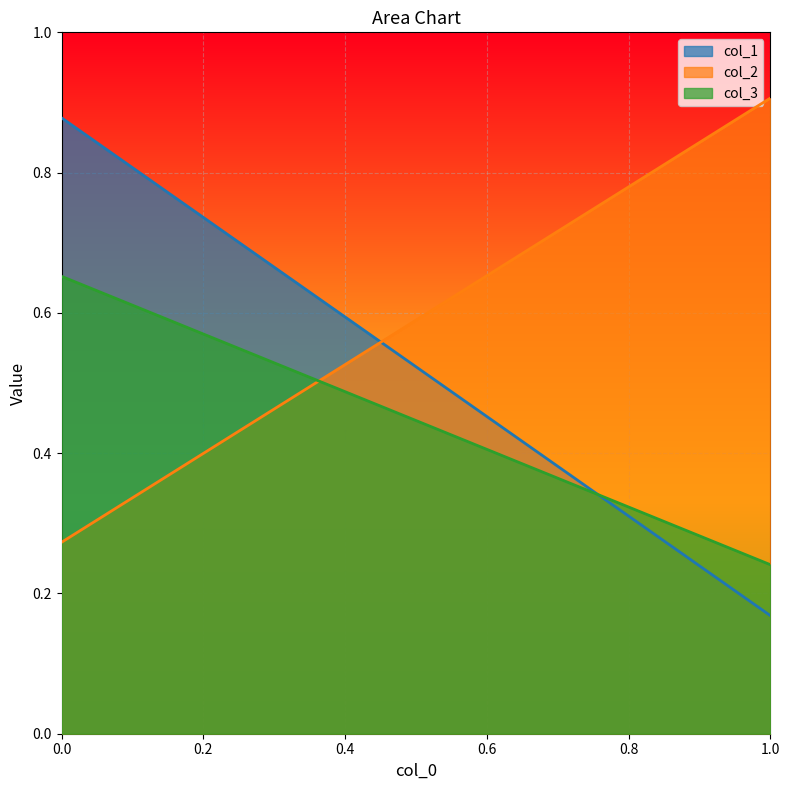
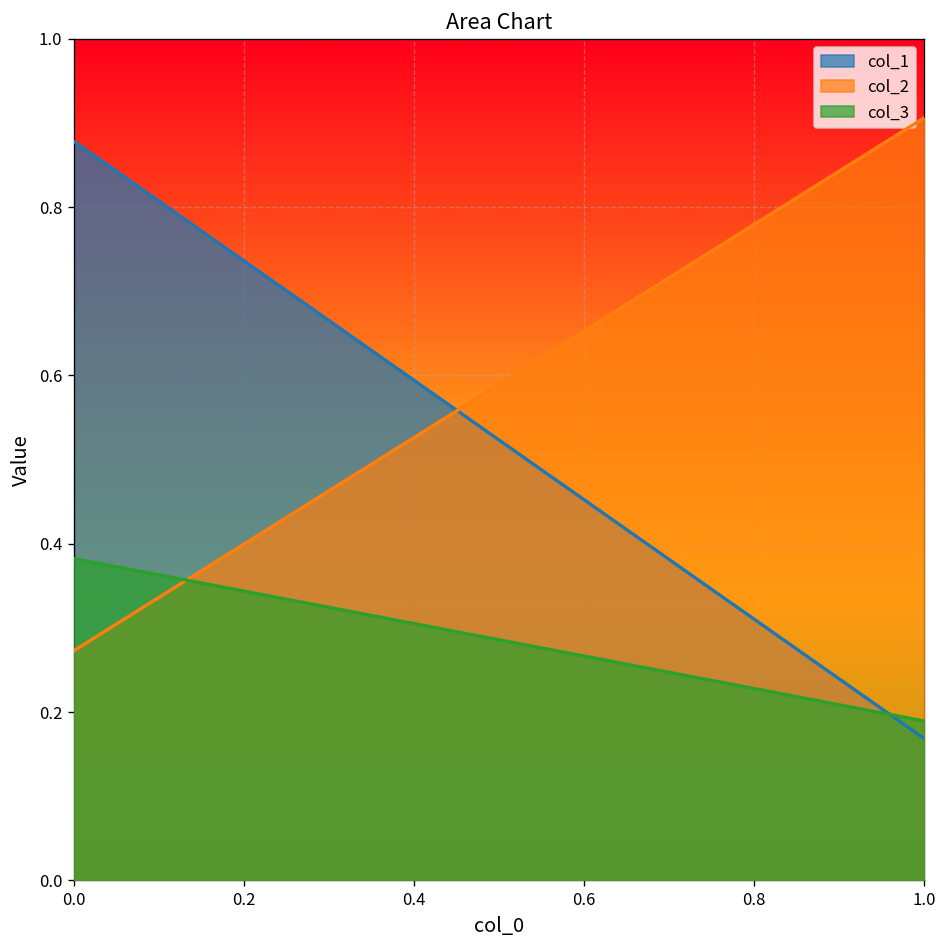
  {
    "col_1": {
      "0.0": 0.88,
      "1.0": 0.17
    },
    "col_2": {
      "0.0": 0.27,
      "1.0": 0.91
    },
    "col_3": {
-     "0.0": 0.65,
-     "1.0": 0.24
+     "0.0": 0.38,
+     "1.0": 0.19
    }
  }
